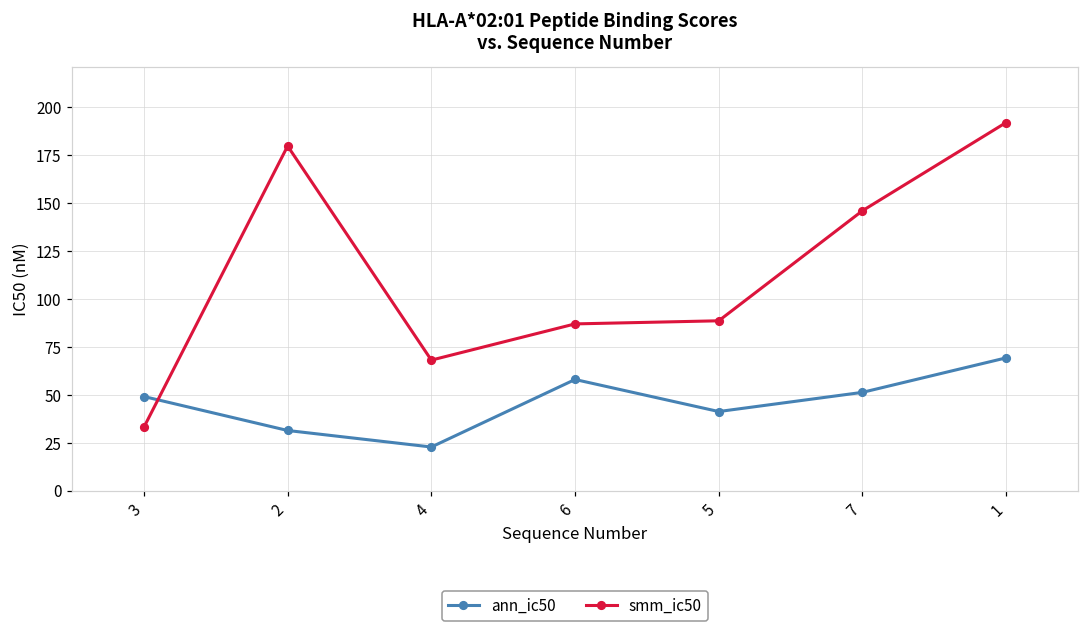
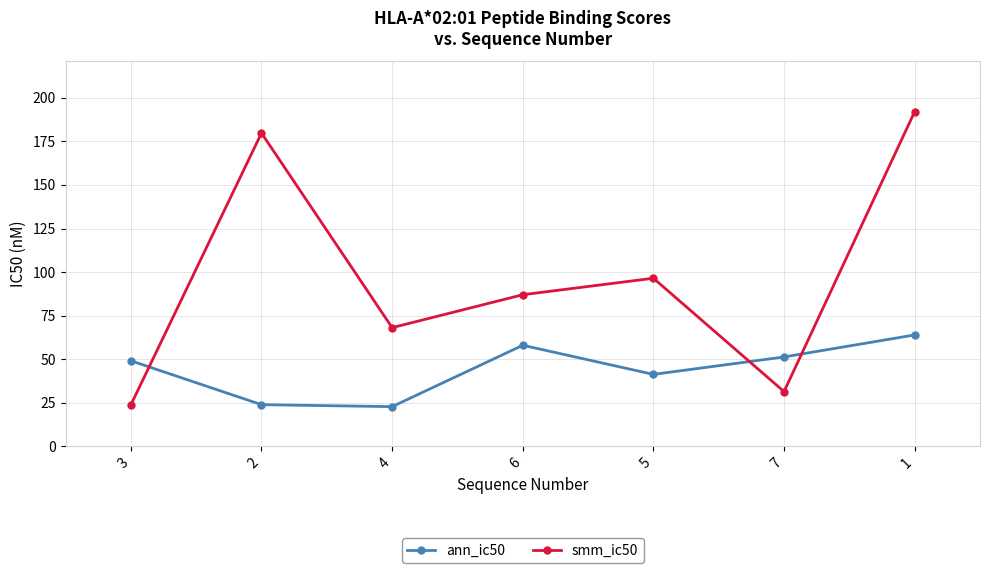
  {
    "ann_ic50": {
      "3": 49,
-     "2": 31,
+     "2": 24,
      "4": 23,
      "6": 58,
      "5": 41,
      "7": 51,
-     "1": 69
+     "1": 64
    },
    "smm_ic50": {
-     "3": 33,
+     "3": 24,
      "2": 180,
      "4": 68,
      "6": 87,
-     "5": 89,
-     "7": 146,
+     "5": 96,
+     "7": 31,
      "1": 192
    }
  }
